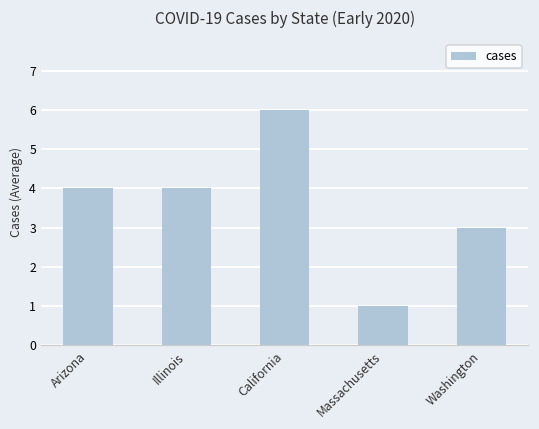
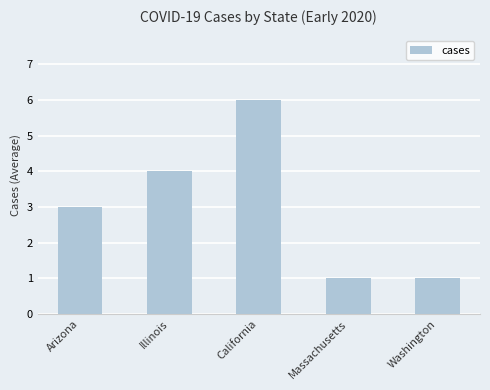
  {
-   "Arizona": 4,
+   "Arizona": 3,
    "Illinois": 4,
    "California": 6,
    "Massachusetts": 1,
-   "Washington": 3
+   "Washington": 1
  }
